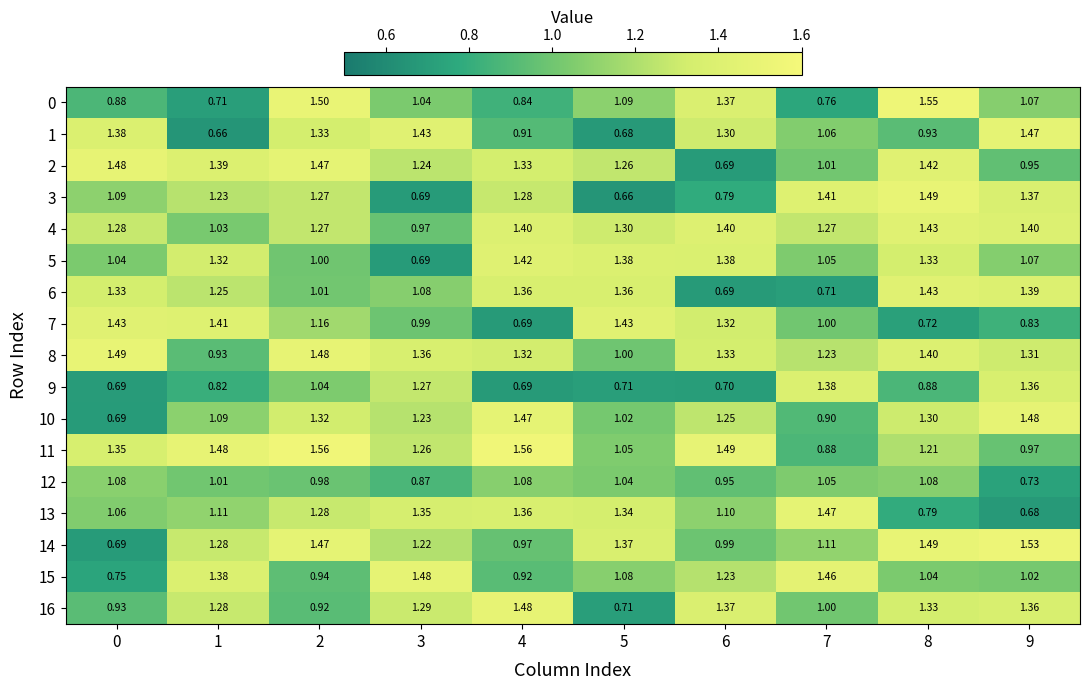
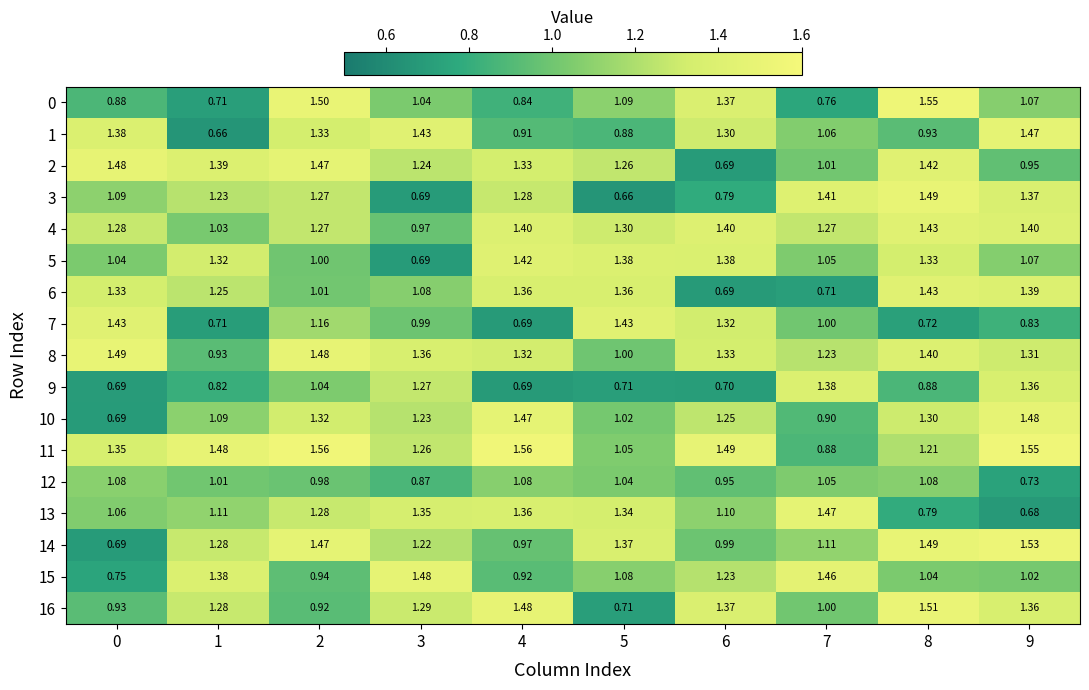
  {
    "0": {
      "0": 0.88,
      "1": 0.71,
      "2": 1.50,
      "3": 1.04,
      "4": 0.84,
      "5": 1.09,
      "6": 1.37,
      "7": 0.76,
      "8": 1.55,
      "9": 1.07
    },
    "1": {
      "0": 1.38,
      "1": 0.66,
      "2": 1.33,
      "3": 1.43,
      "4": 0.91,
-     "5": 0.68,
+     "5": 0.88,
      "6": 1.30,
      "7": 1.06,
      "8": 0.93,
      "9": 1.47
    },
    "2": {
      "0": 1.48,
      "1": 1.39,
      "2": 1.47,
      "3": 1.24,
      "4": 1.33,
      "5": 1.26,
      "6": 0.69,
      "7": 1.01,
      "8": 1.42,
      "9": 0.95
    },
    "3": {
      "0": 1.09,
      "1": 1.23,
      "2": 1.27,
      "3": 0.69,
      "4": 1.28,
      "5": 0.66,
      "6": 0.79,
      "7": 1.41,
      "8": 1.49,
      "9": 1.37
    },
    "4": {
      "0": 1.28,
      "1": 1.03,
      "2": 1.27,
      "3": 0.97,
      "4": 1.40,
      "5": 1.30,
      "6": 1.40,
      "7": 1.27,
      "8": 1.43,
      "9": 1.40
    },
    "5": {
      "0": 1.04,
      "1": 1.32,
      "2": 1.00,
      "3": 0.69,
      "4": 1.42,
      "5": 1.38,
      "6": 1.38,
      "7": 1.05,
      "8": 1.33,
      "9": 1.07
    },
    "6": {
      "0": 1.33,
      "1": 1.25,
      "2": 1.01,
      "3": 1.08,
      "4": 1.36,
      "5": 1.36,
      "6": 0.69,
      "7": 0.71,
      "8": 1.43,
      "9": 1.39
    },
    "7": {
      "0": 1.43,
-     "1": 1.41,
+     "1": 0.71,
      "2": 1.16,
      "3": 0.99,
      "4": 0.69,
      "5": 1.43,
      "6": 1.32,
      "7": 1.00,
      "8": 0.72,
      "9": 0.83
    },
    "8": {
      "0": 1.49,
      "1": 0.93,
      "2": 1.48,
      "3": 1.36,
      "4": 1.32,
      "5": 1.00,
      "6": 1.33,
      "7": 1.23,
      "8": 1.40,
      "9": 1.31
    },
    "9": {
      "0": 0.69,
      "1": 0.82,
      "2": 1.04,
      "3": 1.27,
      "4": 0.69,
      "5": 0.71,
      "6": 0.70,
      "7": 1.38,
      "8": 0.88,
      "9": 1.36
    },
    "10": {
      "0": 0.69,
      "1": 1.09,
      "2": 1.32,
      "3": 1.23,
      "4": 1.47,
      "5": 1.02,
      "6": 1.25,
      "7": 0.90,
      "8": 1.30,
      "9": 1.48
    },
    "11": {
      "0": 1.35,
      "1": 1.48,
      "2": 1.56,
      "3": 1.26,
      "4": 1.56,
      "5": 1.05,
      "6": 1.49,
      "7": 0.88,
      "8": 1.21,
-     "9": 0.97
+     "9": 1.55
    },
    "12": {
      "0": 1.08,
      "1": 1.01,
      "2": 0.98,
      "3": 0.87,
      "4": 1.08,
      "5": 1.04,
      "6": 0.95,
      "7": 1.05,
      "8": 1.08,
      "9": 0.73
    },
    "13": {
      "0": 1.06,
      "1": 1.11,
      "2": 1.28,
      "3": 1.35,
      "4": 1.36,
      "5": 1.34,
      "6": 1.10,
      "7": 1.47,
      "8": 0.79,
      "9": 0.68
    },
    "14": {
      "0": 0.69,
      "1": 1.28,
      "2": 1.47,
      "3": 1.22,
      "4": 0.97,
      "5": 1.37,
      "6": 0.99,
      "7": 1.11,
      "8": 1.49,
      "9": 1.53
    },
    "15": {
      "0": 0.75,
      "1": 1.38,
      "2": 0.94,
      "3": 1.48,
      "4": 0.92,
      "5": 1.08,
      "6": 1.23,
      "7": 1.46,
      "8": 1.04,
      "9": 1.02
    },
    "16": {
      "0": 0.93,
      "1": 1.28,
      "2": 0.92,
      "3": 1.29,
      "4": 1.48,
      "5": 0.71,
      "6": 1.37,
      "7": 1.00,
-     "8": 1.33,
+     "8": 1.51,
      "9": 1.36
    }
  }
